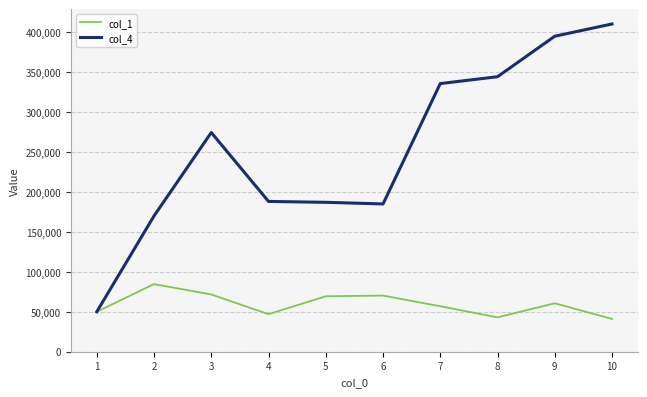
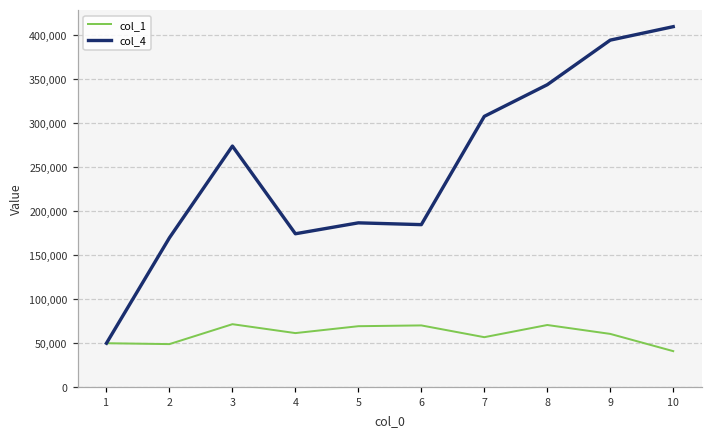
  {
    "col_1": {
-     "2": "80,000",
+     "2": "50,000",
      "3": "70,000",
-     "4": "50,000",
+     "4": "60,000",
      "5": "70,000",
      "6": "70,000",
      "7": "60,000",
-     "8": "40,000",
+     "8": "70,000",
      "9": "60,000",
      "10": "40,000"
    },
    "col_4": {
      "2": "170,000",
      "3": "270,000",
-     "4": "190,000",
+     "4": "170,000",
      "5": "190,000",
      "6": "180,000",
-     "7": "340,000",
+     "7": "310,000",
      "8": "340,000",
      "9": "390,000",
      "10": "410,000"
    }
  }
